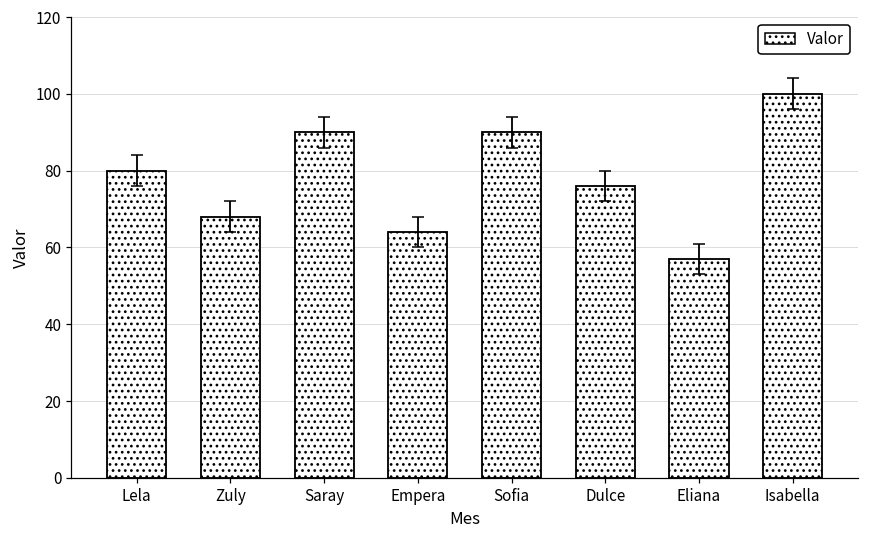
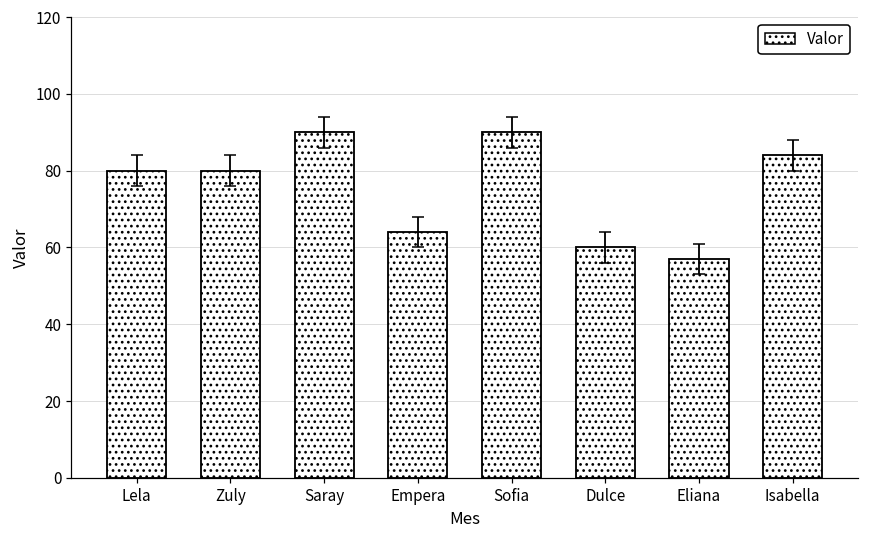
  {
    "Valor": {
      "Lela": 80,
-     "Zuly": 68,
+     "Zuly": 80,
      "Saray": 90,
      "Empera": 64,
      "Sofia": 90,
-     "Dulce": 76,
+     "Dulce": 60,
      "Eliana": 57,
-     "Isabella": 100
+     "Isabella": 84
    }
  }
